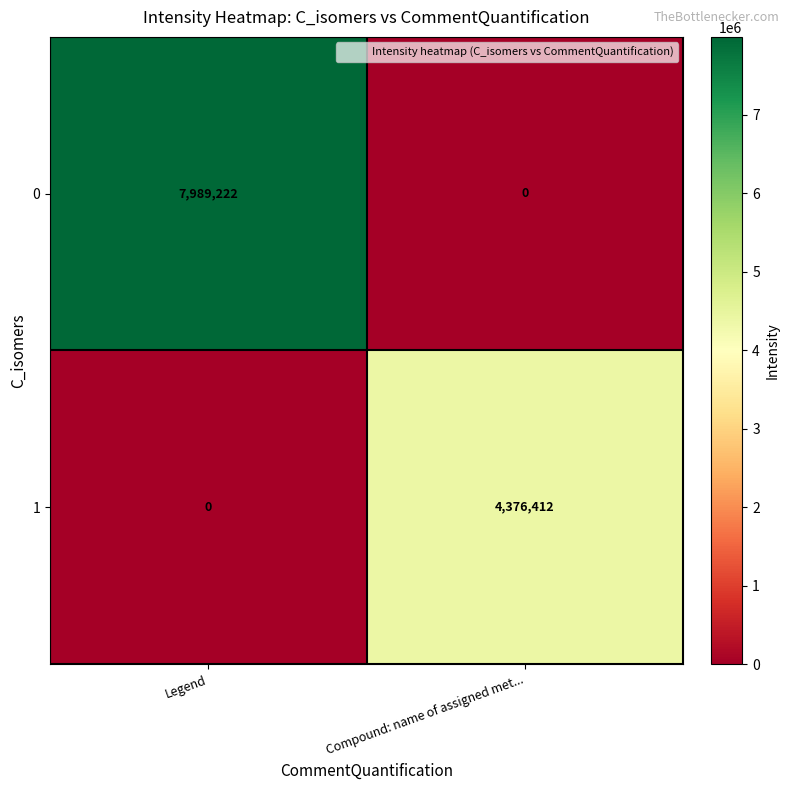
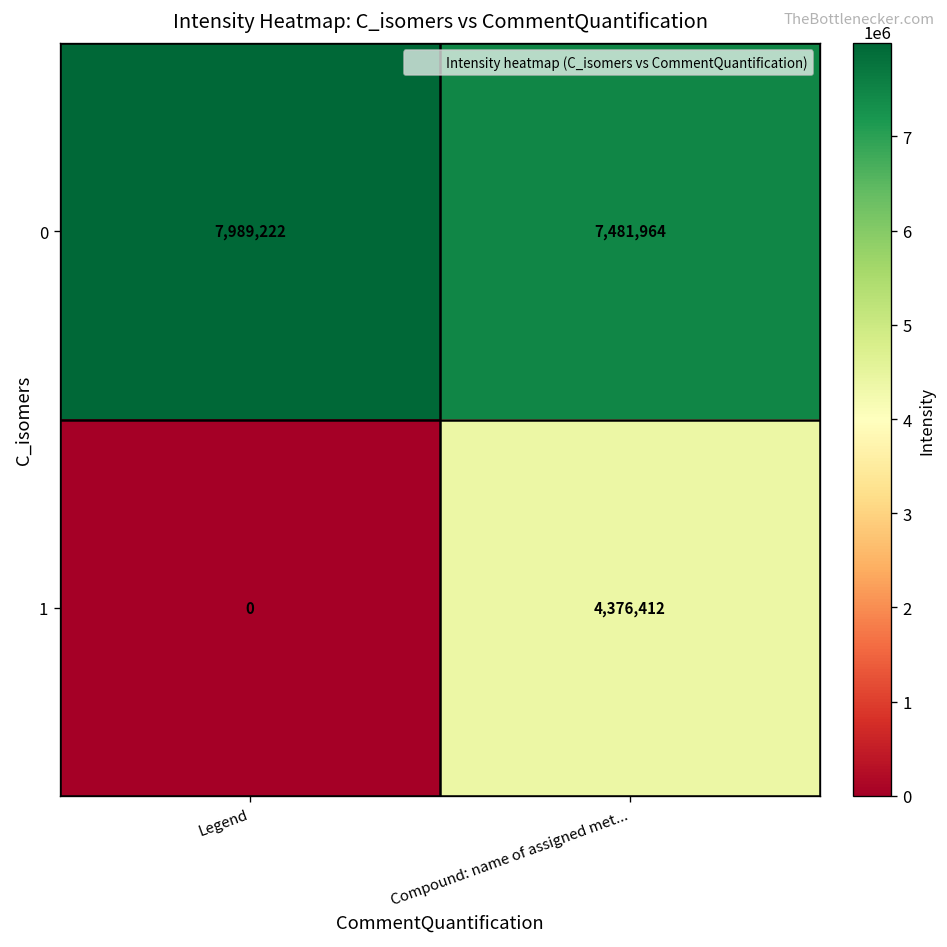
  {
    "0": {
      "Legend": "7,989,222",
-     "Compound: name of assigned met...": "0"
+     "Compound: name of assigned met...": "7,481,964"
    },
    "1": {
      "Legend": "0",
      "Compound: name of assigned met...": "4,376,412"
    }
  }
